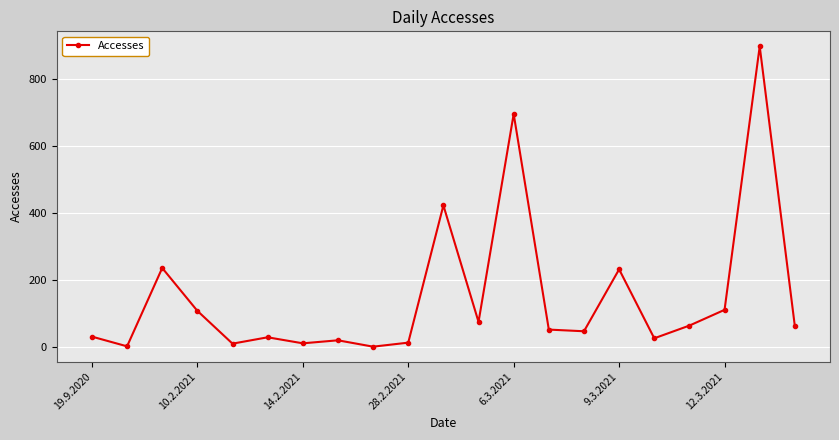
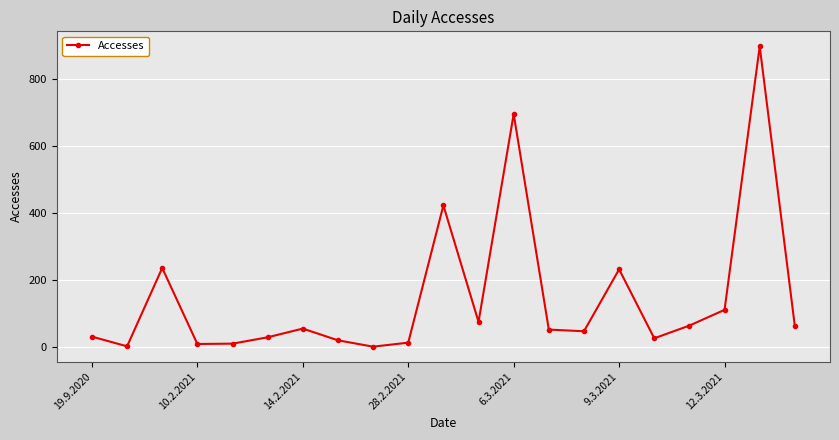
  {
    "19.9.2020": 30,
-   "10.2.2021": 110,
-   "14.2.2021": 10,
+   "10.2.2021": 10,
+   "14.2.2021": 60,
    "28.2.2021": 10,
    "6.3.2021": 700,
    "9.3.2021": 230,
    "12.3.2021": 110
  }
